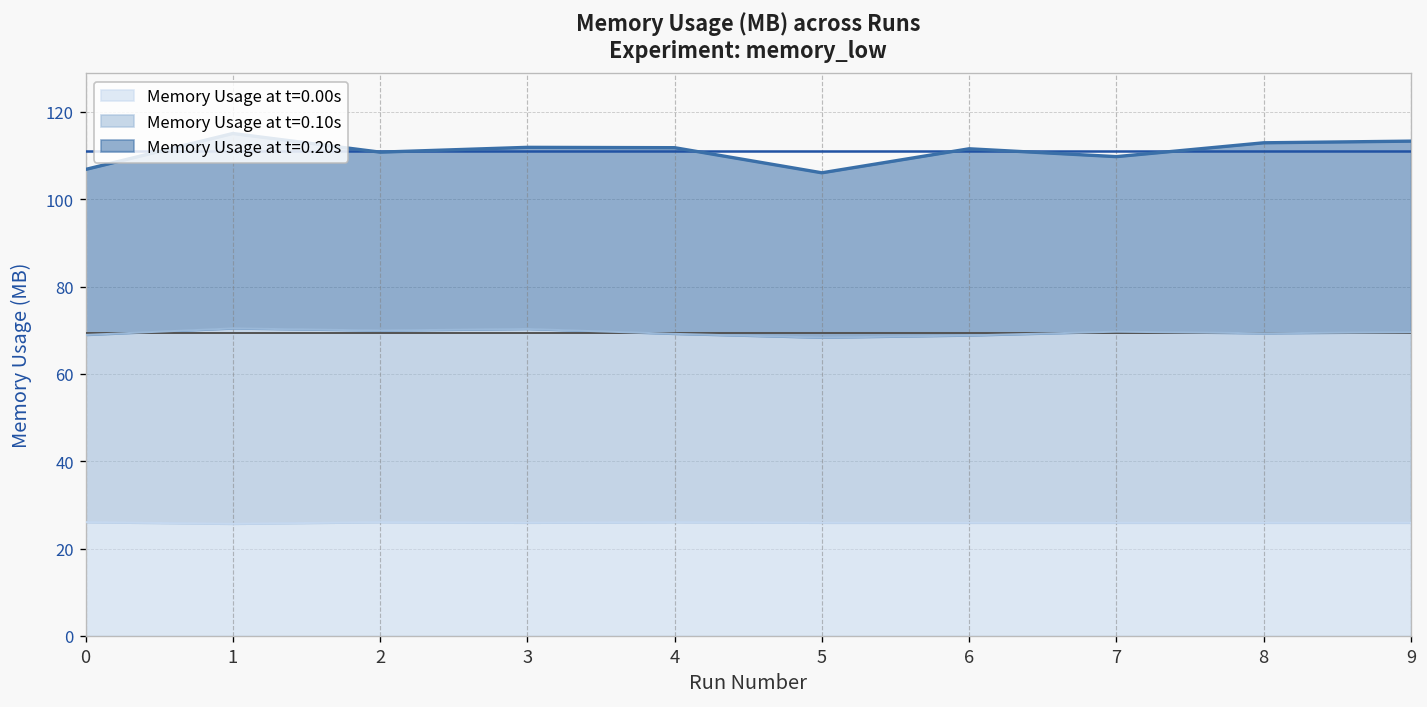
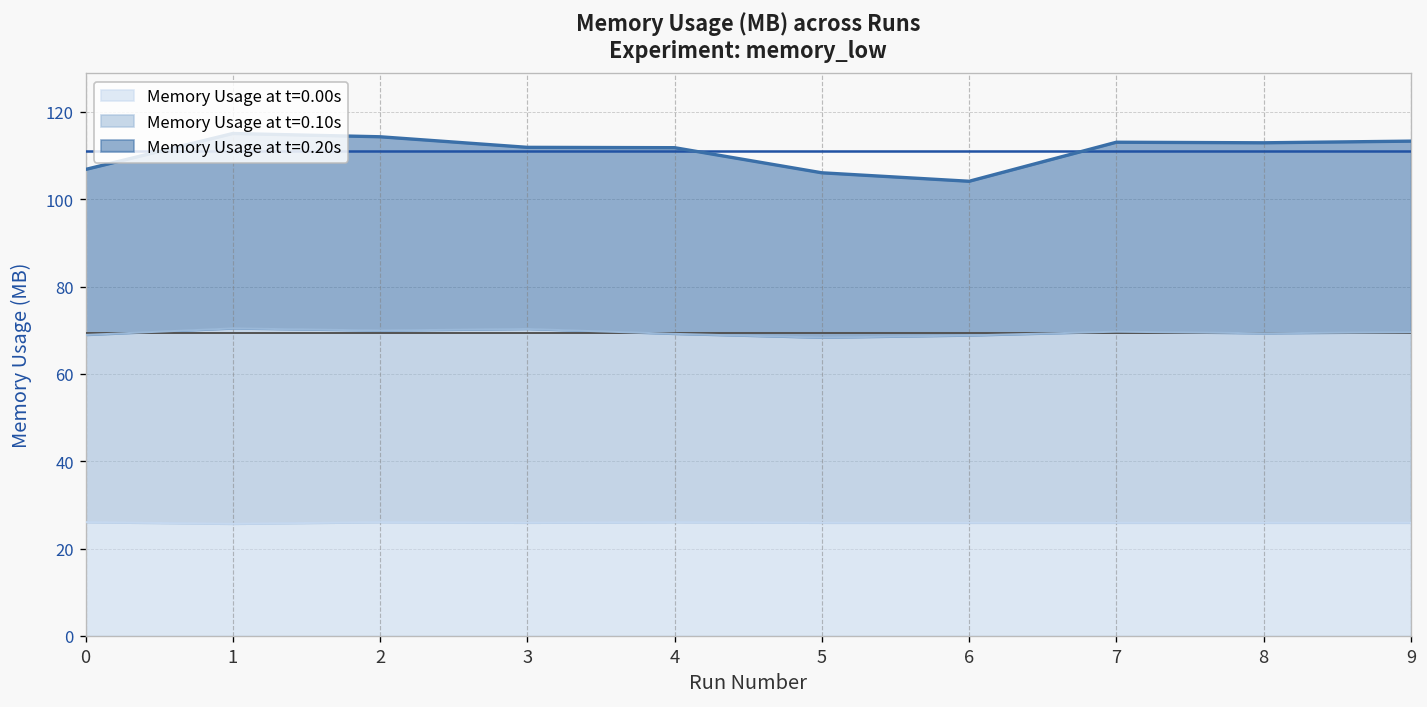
  {
    "Memory Usage at t=0.20s": {
      "0": 107,
-     "2": 111,
+     "2": 114,
      "3": 112,
      "4": 112,
      "5": 106,
-     "6": 112,
-     "7": 110,
+     "6": 104,
+     "7": 113,
      "8": 113,
      "9": 113
    }
  }
